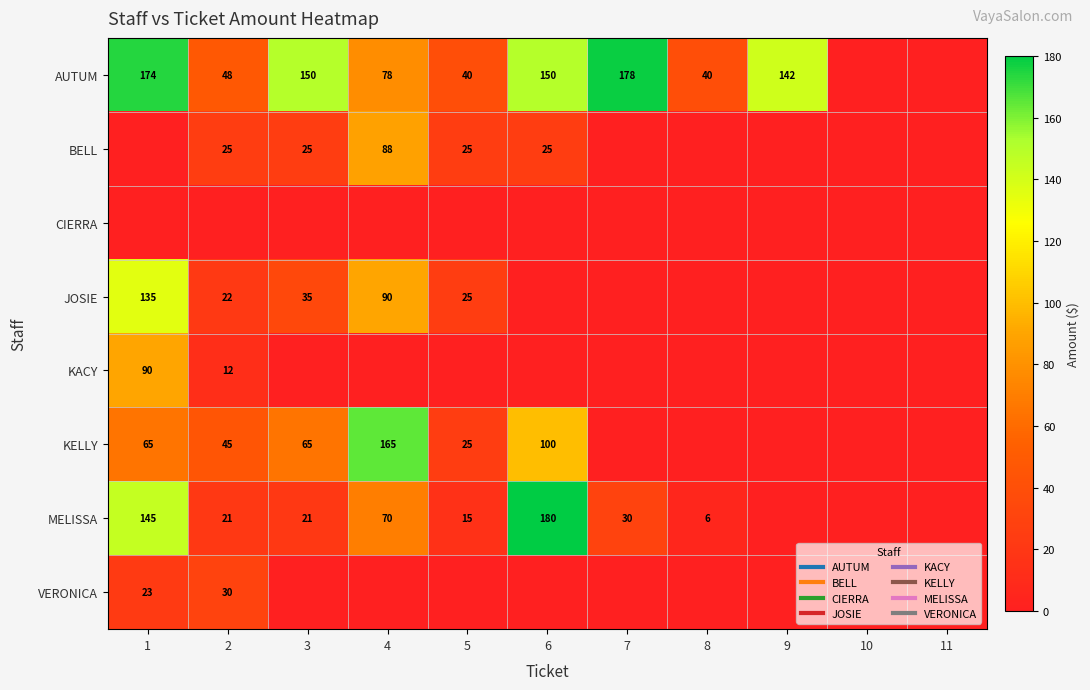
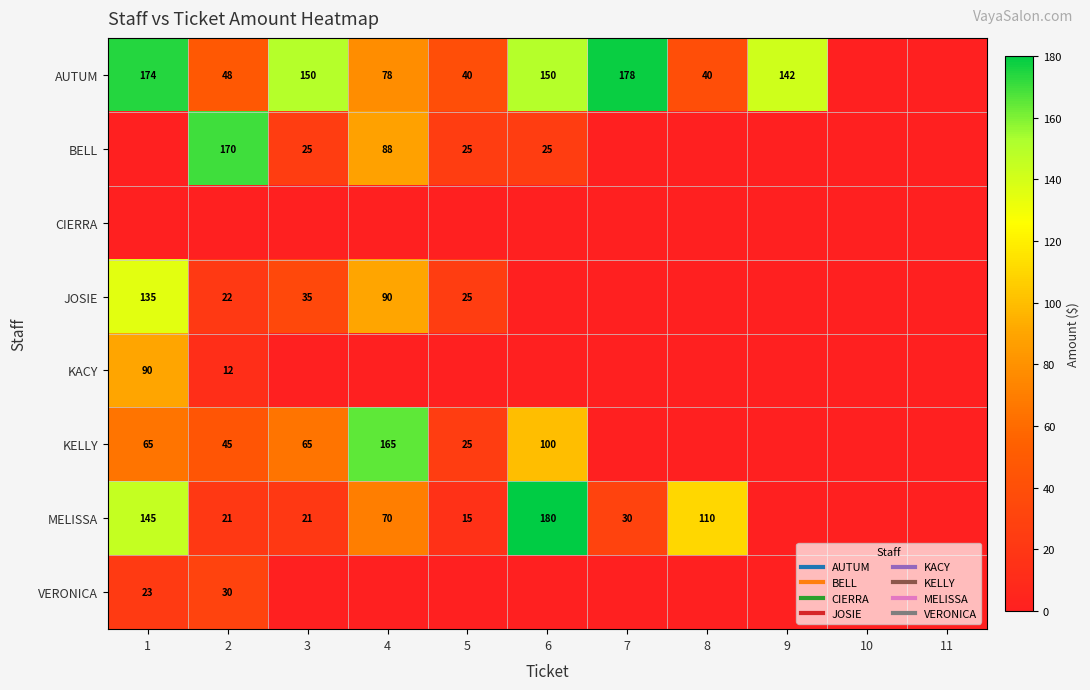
  {
    "AUTUM": {
      "1": 174,
      "2": 48,
      "3": 150,
      "4": 78,
      "5": 40,
      "6": 150,
      "7": 178,
      "8": 40,
      "9": 142
    },
    "BELL": {
-     "2": 25,
+     "2": 170,
      "3": 25,
      "4": 88,
      "5": 25,
      "6": 25
    },
    "JOSIE": {
      "1": 135,
      "2": 22,
      "3": 35,
      "4": 90,
      "5": 25
    },
    "KACY": {
      "1": 90,
      "2": 12
    },
    "KELLY": {
      "1": 65,
      "2": 45,
      "3": 65,
      "4": 165,
      "5": 25,
      "6": 100
    },
    "MELISSA": {
      "1": 145,
      "2": 21,
      "3": 21,
      "4": 70,
      "5": 15,
      "6": 180,
      "7": 30,
-     "8": 6
+     "8": 110
    },
    "VERONICA": {
      "1": 23,
      "2": 30
    }
  }
